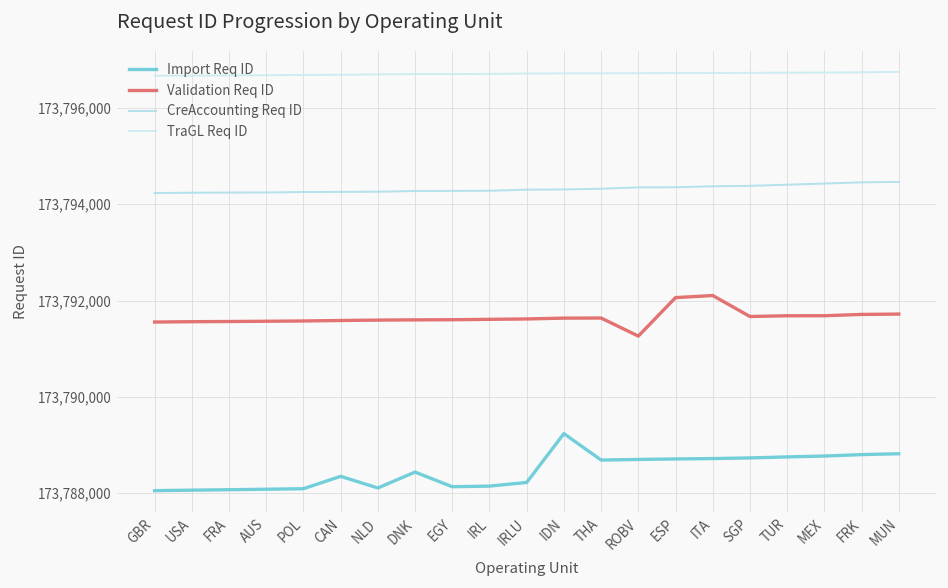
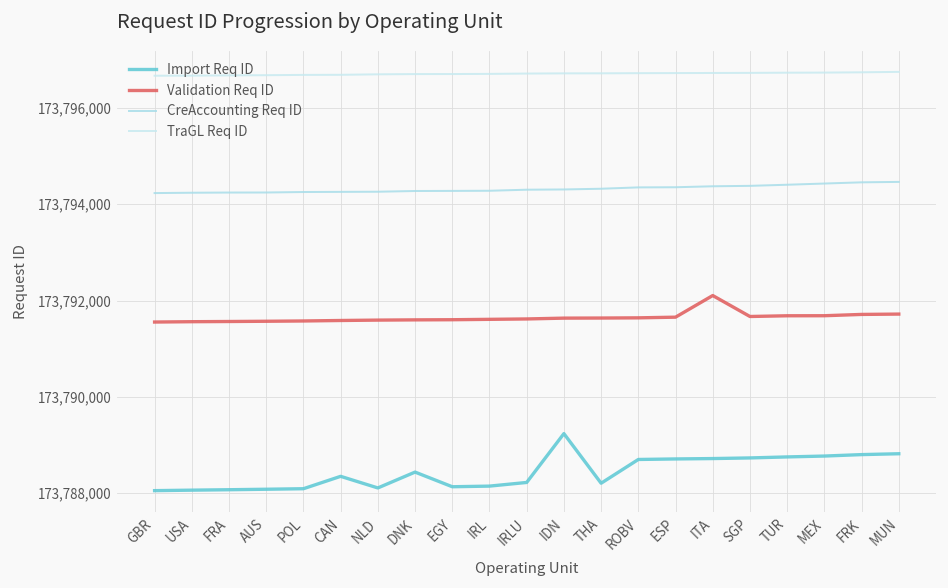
  {
    "Import Req ID": {
      "GBR": "173,788,100",
      "USA": "173,788,100",
      "FRA": "173,788,100",
      "AUS": "173,788,100",
      "POL": "173,788,100",
      "CAN": "173,788,400",
      "NLD": "173,788,100",
      "DNK": "173,788,400",
      "EGY": "173,788,100",
      "IRL": "173,788,100",
      "IRLU": "173,788,200",
      "IDN": "173,789,200",
-     "THA": "173,788,700",
+     "THA": "173,788,200",
      "ROBV": "173,788,700",
      "ESP": "173,788,700",
      "ITA": "173,788,700",
      "SGP": "173,788,700",
      "TUR": "173,788,800",
      "MEX": "173,788,800",
      "FRK": "173,788,800",
      "MUN": "173,788,800"
    },
    "Validation Req ID": {
      "GBR": "173,791,600",
      "USA": "173,791,600",
      "FRA": "173,791,600",
      "AUS": "173,791,600",
      "POL": "173,791,600",
      "CAN": "173,791,600",
      "NLD": "173,791,600",
      "DNK": "173,791,600",
      "EGY": "173,791,600",
      "IRL": "173,791,600",
      "IRLU": "173,791,600",
      "IDN": "173,791,600",
      "THA": "173,791,600",
-     "ROBV": "173,791,300",
-     "ESP": "173,792,100",
+     "ROBV": "173,791,600",
+     "ESP": "173,791,700",
      "ITA": "173,792,100",
      "SGP": "173,791,700",
      "TUR": "173,791,700",
      "MEX": "173,791,700",
      "FRK": "173,791,700",
      "MUN": "173,791,700"
    }
  }
